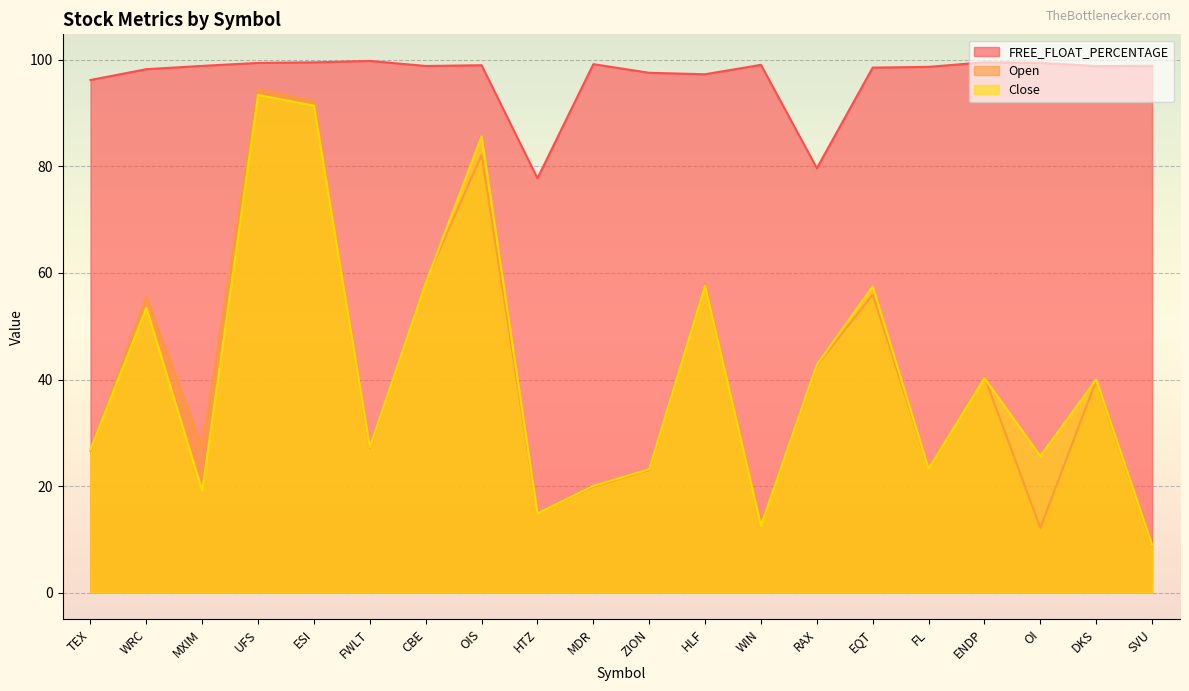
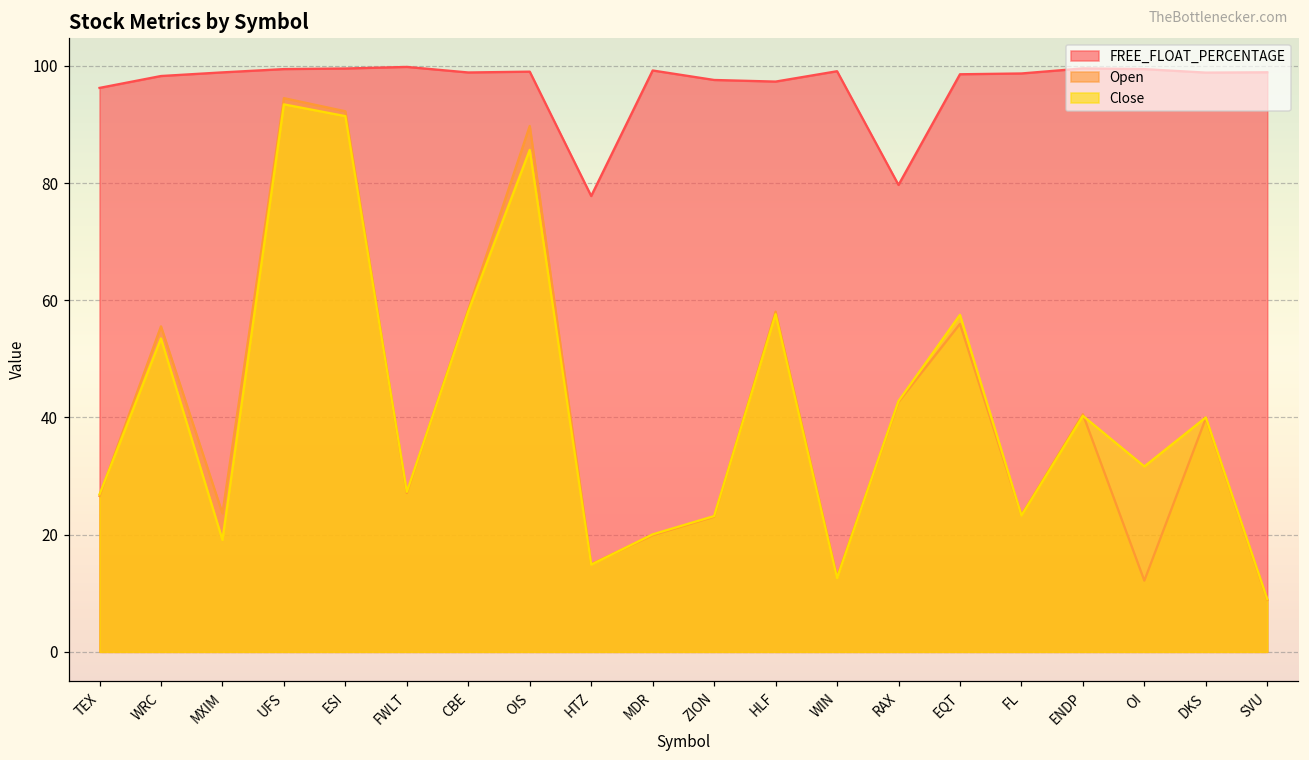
  {
    "FREE_FLOAT_PERCENTAGE": {
      "TEX": 96,
      "WRC": 98,
      "MXIM": 99,
      "UFS": 99,
      "ESI": 100,
      "FWLT": 100,
      "CBE": 99,
      "OIS": 99,
      "HTZ": 78,
      "MDR": 99,
      "ZION": 98,
      "HLF": 97,
      "WIN": 99,
      "RAX": 80,
      "EQT": 99,
      "FL": 99
    },
    "Open": {
      "WRC": 56,
-     "MXIM": 27,
+     "MXIM": 24,
      "UFS": 94,
      "ESI": 92,
-     "OIS": 82,
+     "OIS": 90,
      "EQT": 56,
      "OI": 12
    },
    "Close": {
      "WRC": 53,
      "MXIM": 19,
      "UFS": 93,
      "ESI": 91,
      "OIS": 86,
      "EQT": 58,
-     "OI": 26
+     "OI": 32
    }
  }
